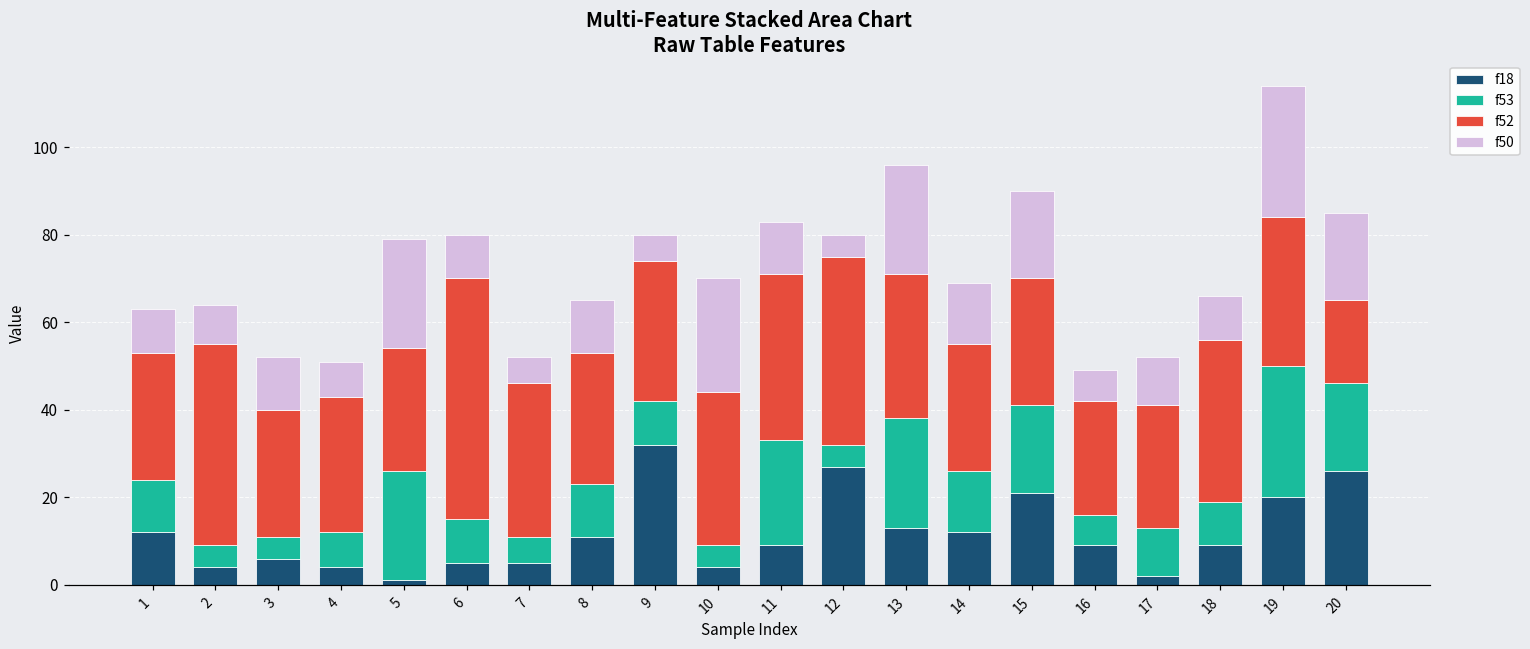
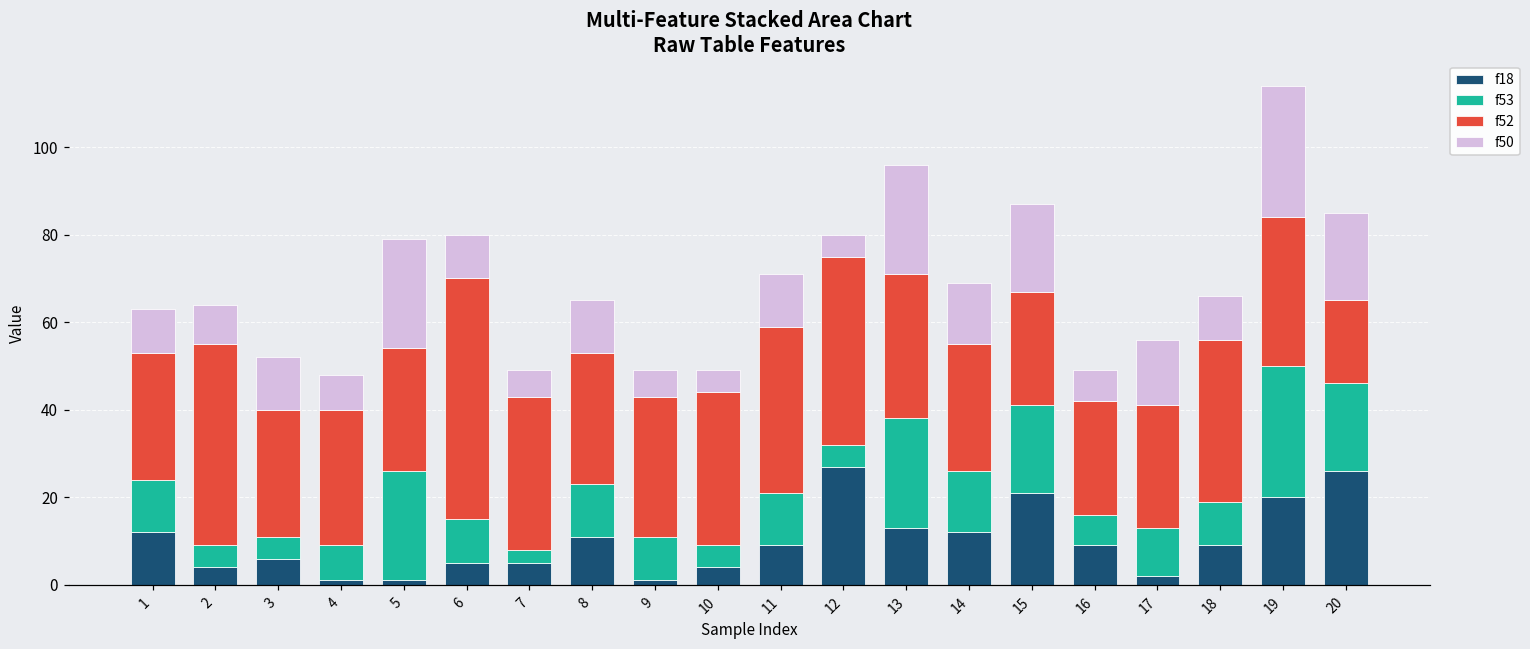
  {
    "f18": {
      "1": 12,
      "2": 4,
      "3": 6,
-     "4": 4,
+     "4": 1,
      "5": 1,
      "6": 5,
      "7": 5,
      "8": 11,
-     "9": 32,
+     "9": 1,
      "10": 4,
      "11": 9,
      "12": 27,
      "13": 13,
      "14": 12,
      "15": 21,
      "16": 9,
      "17": 2,
      "18": 9,
      "19": 20,
      "20": 26
    },
    "f53": {
      "1": 12,
      "2": 5,
      "3": 5,
      "4": 8,
      "5": 25,
      "6": 10,
-     "7": 6,
+     "7": 3,
      "8": 12,
      "9": 10,
      "10": 5,
-     "11": 24,
+     "11": 12,
      "12": 5,
      "13": 25,
      "14": 14,
      "15": 20,
      "16": 7,
      "17": 11,
      "18": 10,
      "19": 30,
      "20": 20
    },
    "f52": {
      "1": 29,
      "2": 46,
      "3": 29,
      "4": 31,
      "5": 28,
      "6": 55,
      "7": 35,
      "8": 30,
      "9": 32,
      "10": 35,
      "11": 38,
      "12": 43,
      "13": 33,
      "14": 29,
-     "15": 29,
+     "15": 26,
      "16": 26,
      "17": 28,
      "18": 37,
      "19": 34,
      "20": 19
    },
    "f50": {
      "1": 10,
      "2": 9,
      "3": 12,
      "4": 8,
      "5": 25,
      "6": 10,
      "7": 6,
      "8": 12,
      "9": 6,
-     "10": 26,
+     "10": 5,
      "11": 12,
      "12": 5,
      "13": 25,
      "14": 14,
      "15": 20,
      "16": 7,
-     "17": 11,
+     "17": 15,
      "18": 10,
      "19": 30,
      "20": 20
    }
  }
